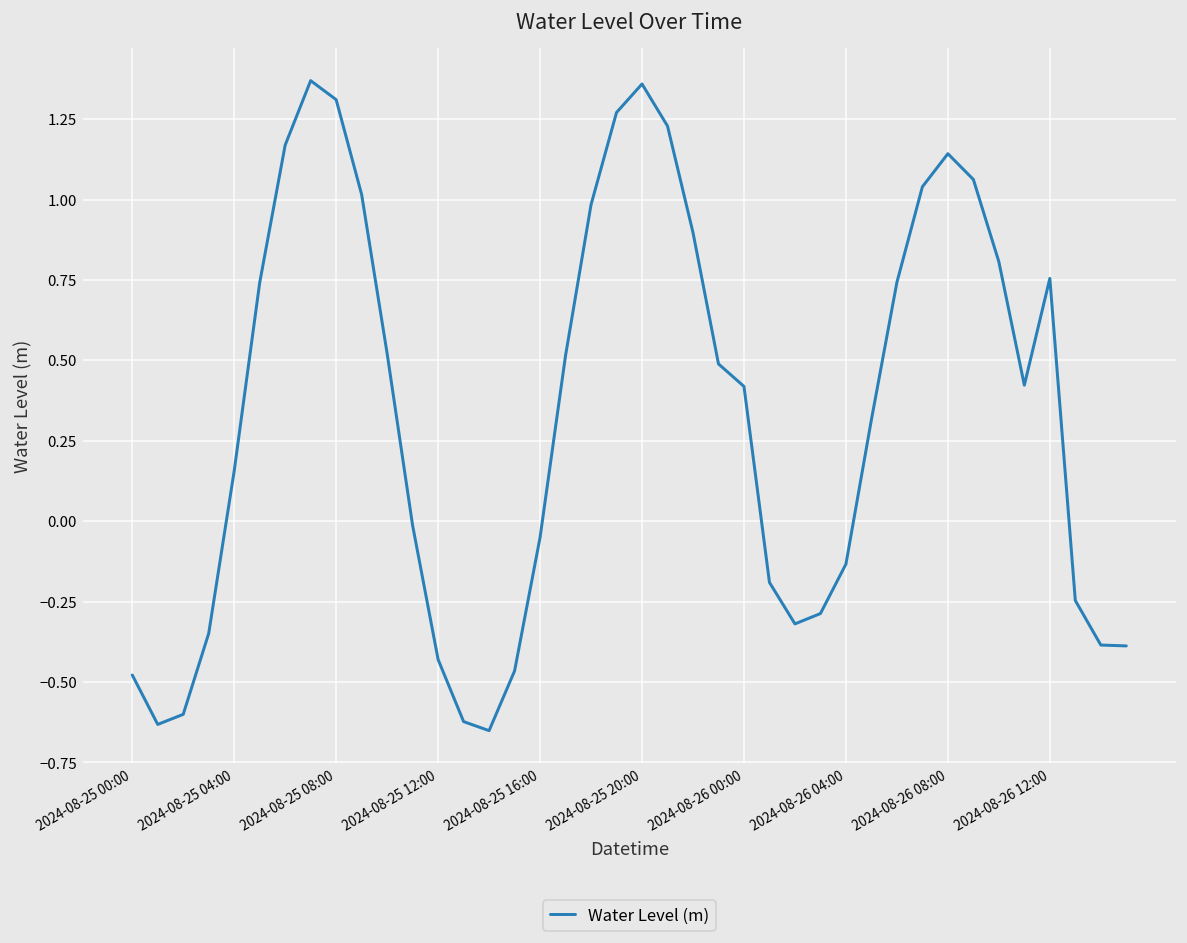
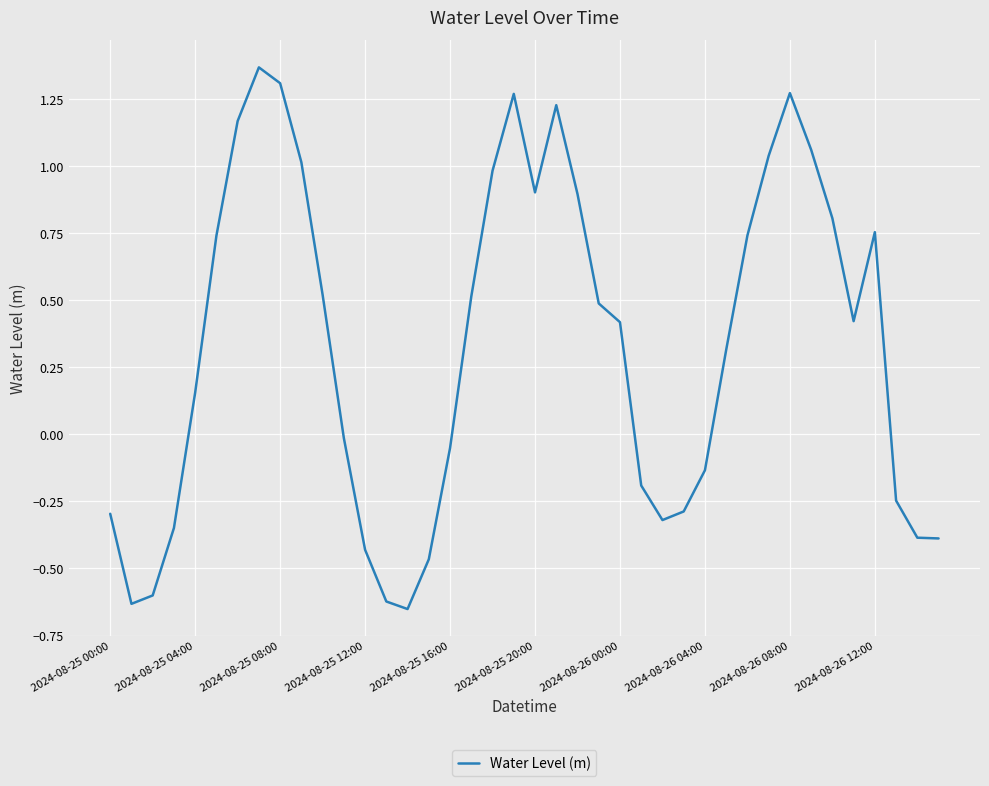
  {
-   "2024-08-25 00:00": -0.48,
+   "2024-08-25 00:00": -0.30,
    "2024-08-25 04:00": 0.16,
    "2024-08-25 08:00": 1.31,
    "2024-08-25 12:00": -0.43,
    "2024-08-25 16:00": -0.05,
-   "2024-08-25 20:00": 1.36,
+   "2024-08-25 20:00": 0.90,
    "2024-08-26 00:00": 0.42,
    "2024-08-26 04:00": -0.13,
-   "2024-08-26 08:00": 1.14,
+   "2024-08-26 08:00": 1.27,
    "2024-08-26 12:00": 0.75
  }
